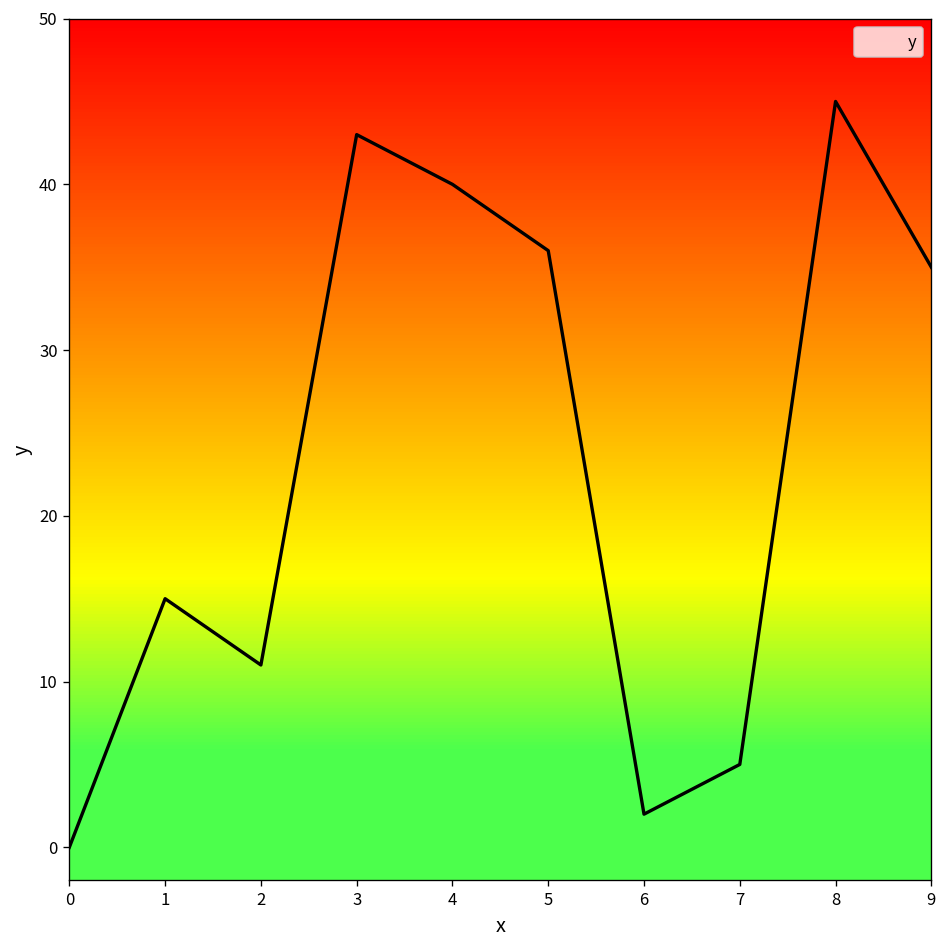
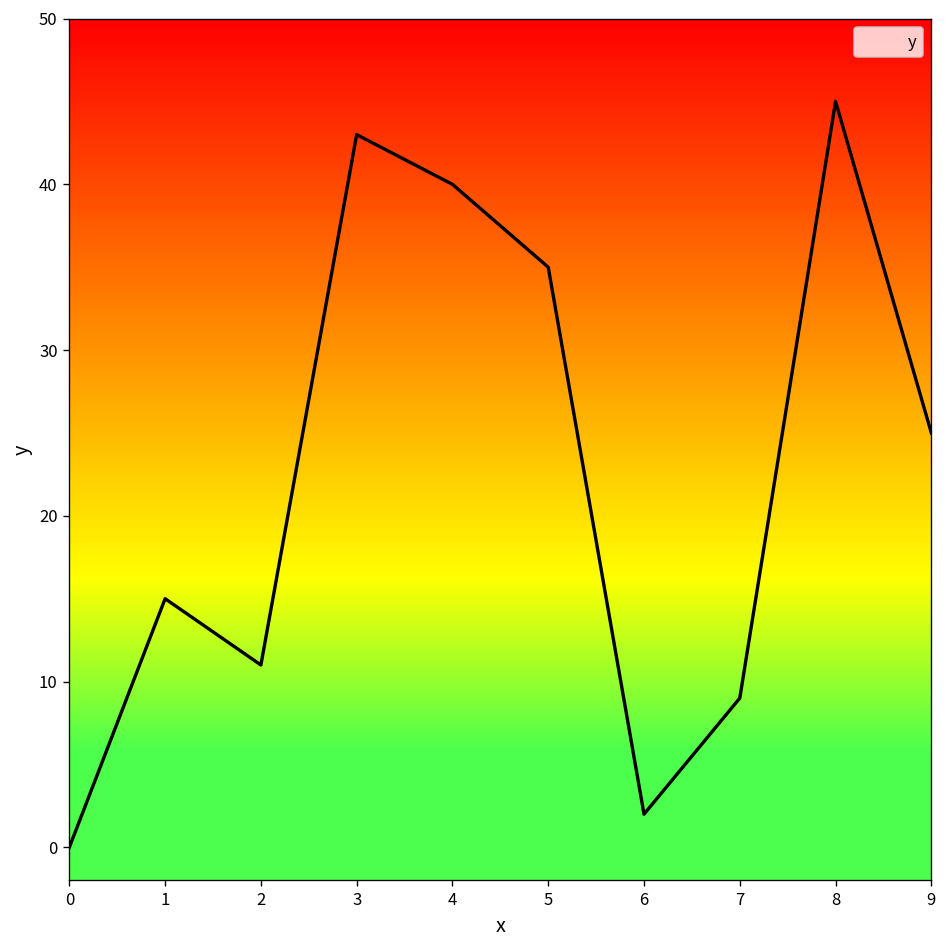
  {
    "0": 0,
    "1": 15,
    "2": 11,
    "3": 43,
    "4": 40,
-   "5": 36,
+   "5": 35,
    "6": 2,
-   "7": 5,
+   "7": 9,
    "8": 45,
-   "9": 35
+   "9": 25
  }
